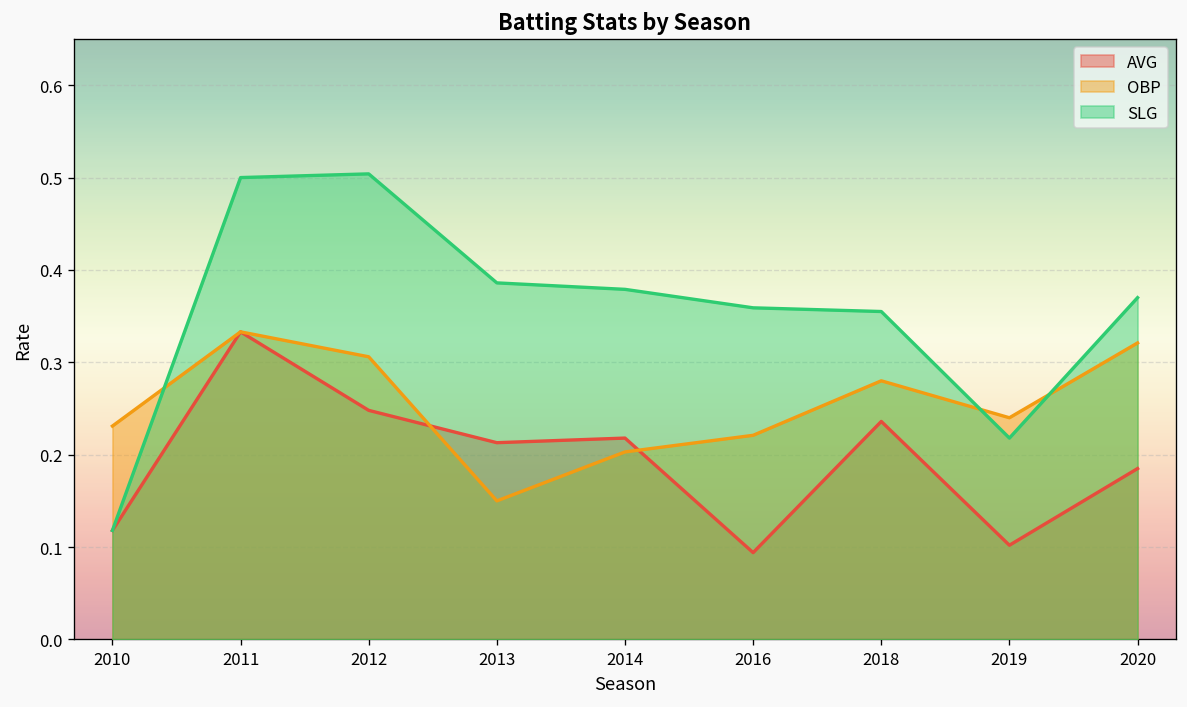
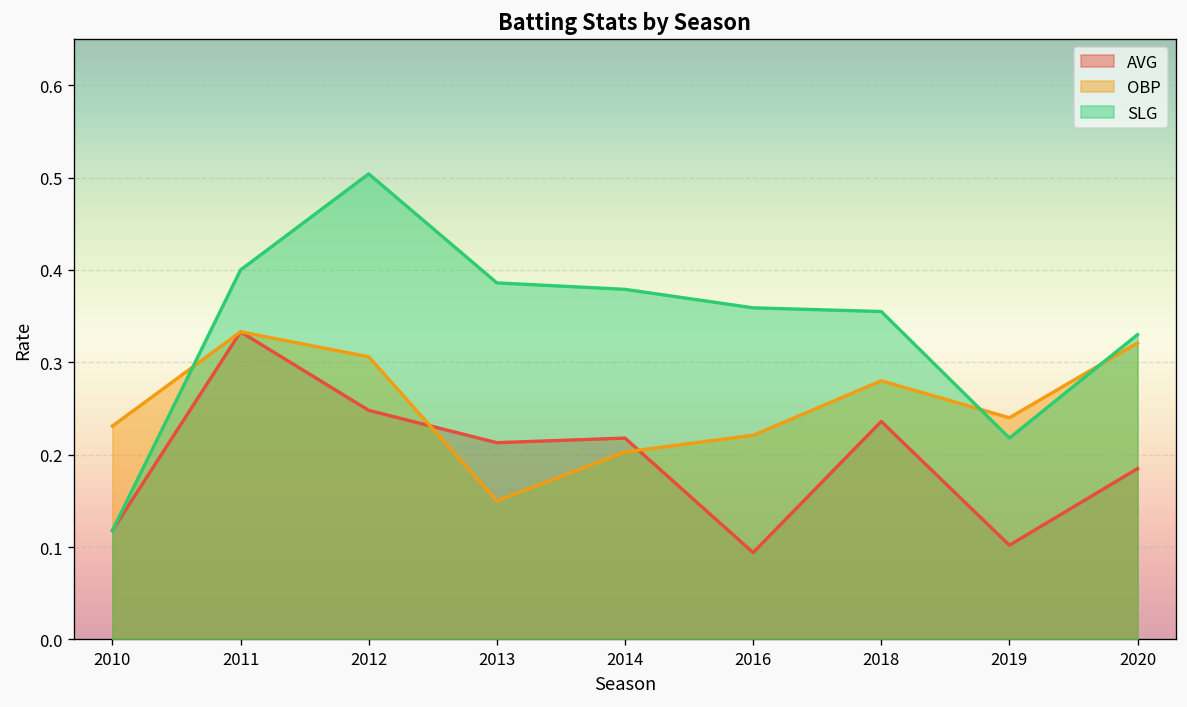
  {
    "AVG": {
      "2012": 0.25,
      "2013": 0.21,
      "2014": 0.22,
      "2016": 0.09,
      "2018": 0.24,
      "2019": 0.10,
      "2020": 0.19
    },
    "OBP": {
      "2010": 0.23,
      "2012": 0.31,
      "2013": 0.15,
      "2014": 0.20,
      "2016": 0.22,
      "2018": 0.28,
      "2019": 0.24,
      "2020": 0.32
    },
    "SLG": {
-     "2011": 0.5,
+     "2011": 0.4,
      "2012": 0.50,
      "2013": 0.39,
      "2014": 0.38,
      "2016": 0.36,
      "2018": 0.36,
      "2019": 0.22,
-     "2020": 0.37
+     "2020": 0.33
    }
  }
